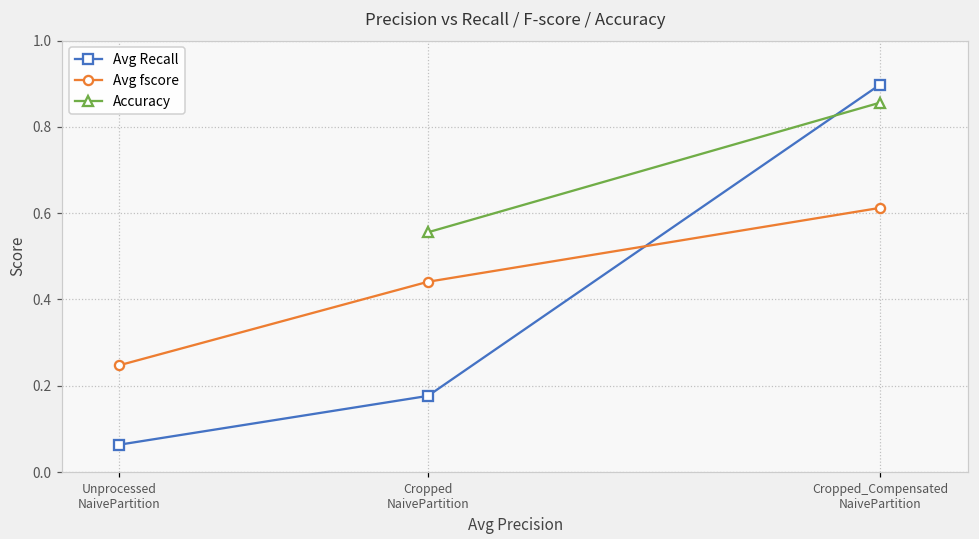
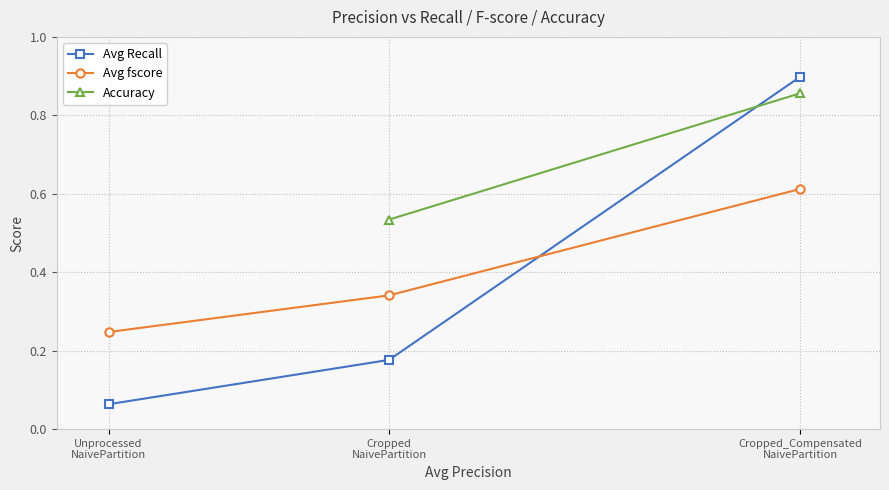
  {
    "Avg Recall": {
      "Unprocessed NaivePartition": 0.06,
      "Cropped NaivePartition": 0.18,
      "Cropped_Compensated NaivePartition": 0.90
    },
    "Avg fscore": {
      "Unprocessed NaivePartition": 0.25,
-     "Cropped NaivePartition": 0.44,
+     "Cropped NaivePartition": 0.34,
      "Cropped_Compensated NaivePartition": 0.61
    },
    "Accuracy": {
-     "Cropped NaivePartition": 0.56,
+     "Cropped NaivePartition": 0.53,
      "Cropped_Compensated NaivePartition": 0.86
    }
  }
